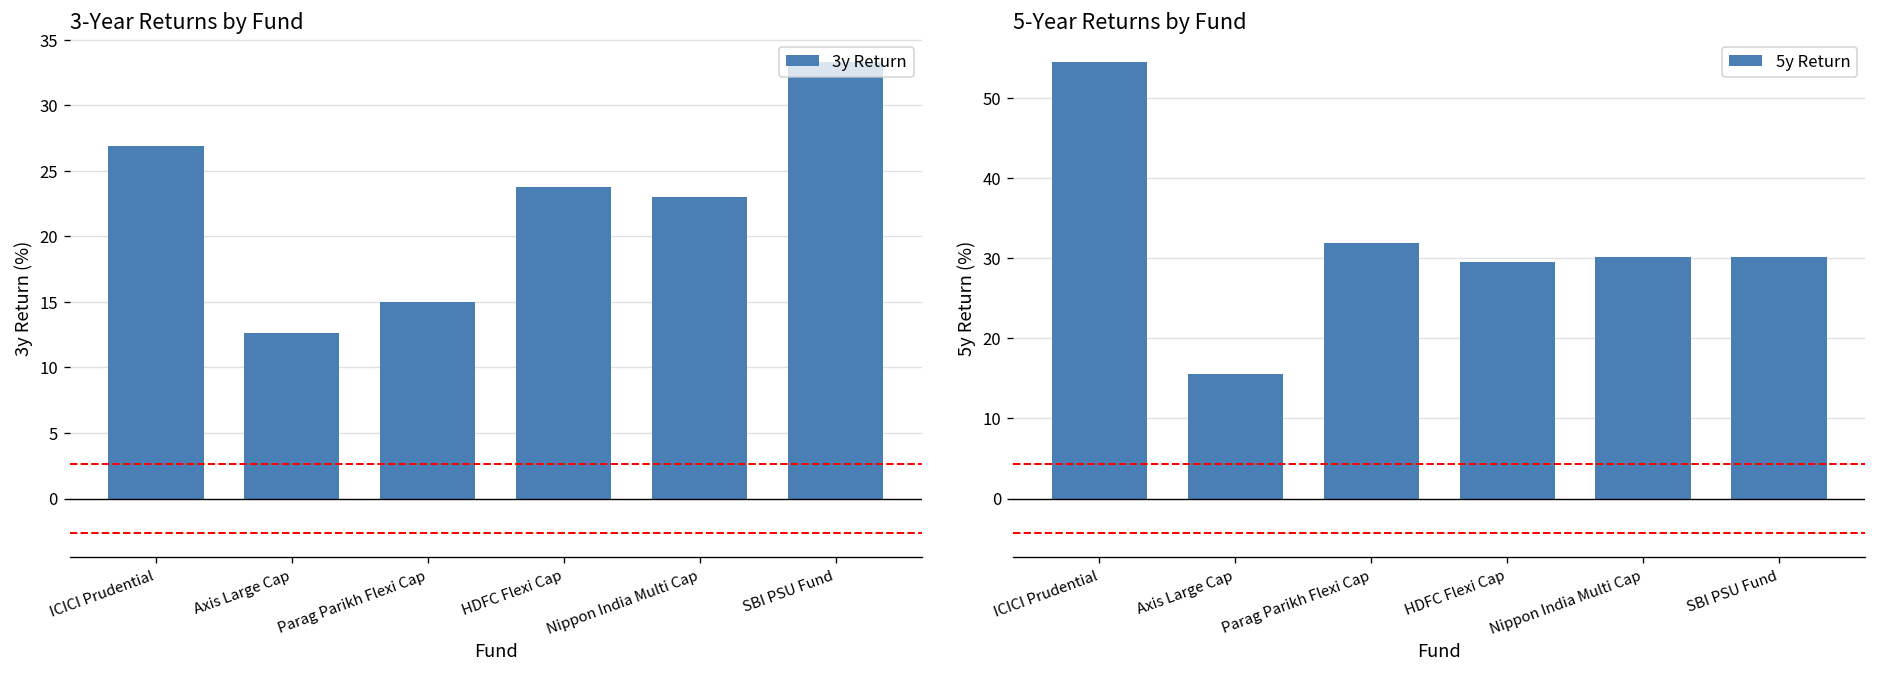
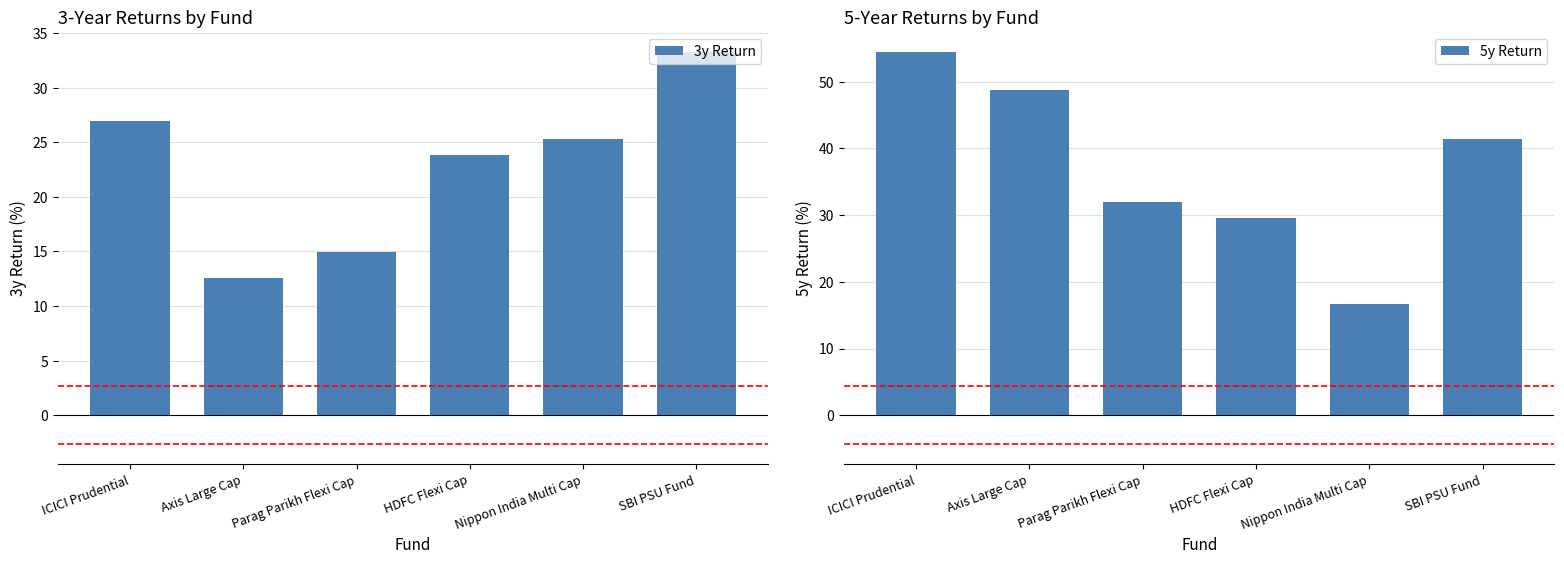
  {
    "3-Year Returns by Fund": {
      "ICICI Prudential": 26.9,
      "Axis Large Cap": 12.6,
      "Parag Parikh Flexi Cap": 15.0,
      "HDFC Flexi Cap": 23.8,
-     "Nippon India Multi Cap": 23.0
+     "Nippon India Multi Cap": 25.3
    },
    "5-Year Returns by Fund": {
      "ICICI Prudential": 55,
-     "Axis Large Cap": 16,
+     "Axis Large Cap": 49,
      "Parag Parikh Flexi Cap": 32,
      "HDFC Flexi Cap": 30,
-     "Nippon India Multi Cap": 30,
-     "SBI PSU Fund": 30
+     "Nippon India Multi Cap": 17,
+     "SBI PSU Fund": 41
    }
  }
